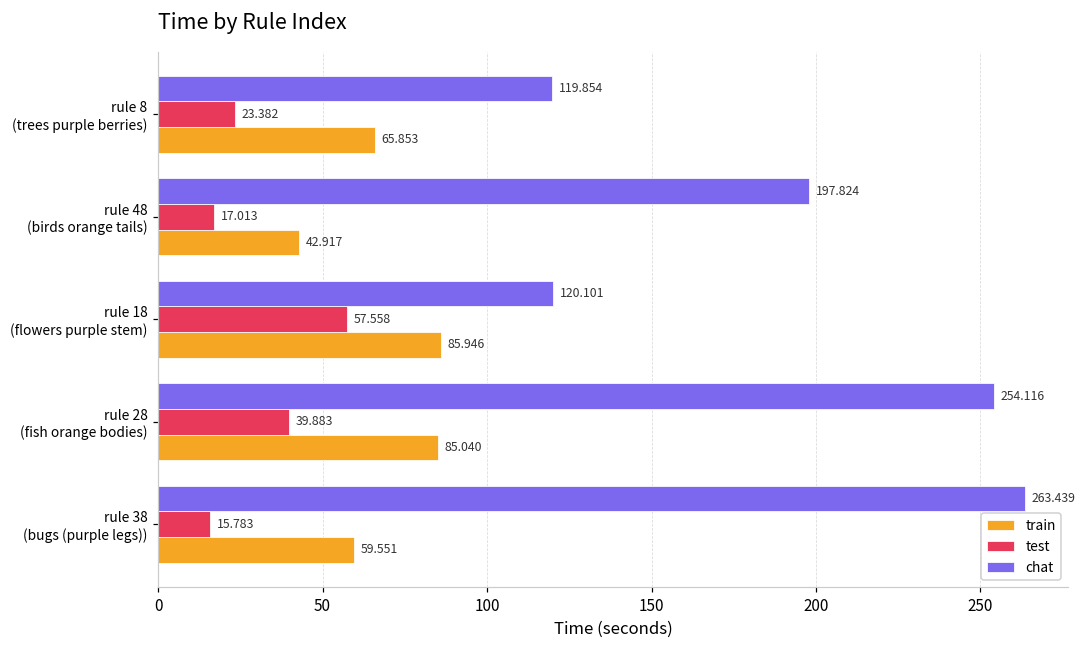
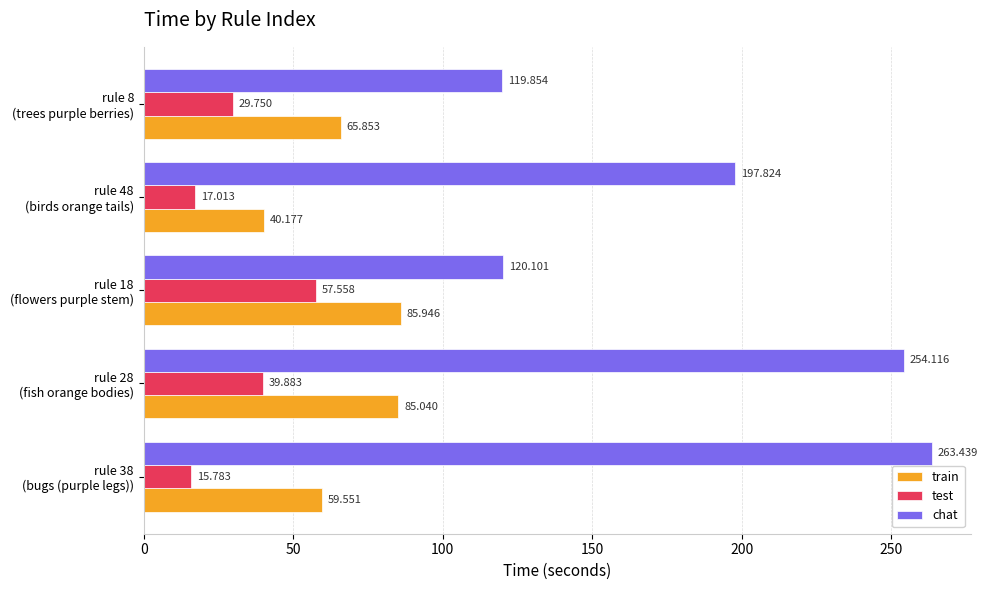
  {
    "train": {
      "rule 8 (trees purple berries)": 65.853,
-     "rule 48 (birds orange tails)": 42.917,
+     "rule 48 (birds orange tails)": 40.177,
      "rule 18 (flowers purple stem)": 85.946,
      "rule 28 (fish orange bodies)": 85.040,
      "rule 38 (bugs (purple legs))": 59.551
    },
    "test": {
-     "rule 8 (trees purple berries)": 23.382,
+     "rule 8 (trees purple berries)": 29.750,
      "rule 48 (birds orange tails)": 17.013,
      "rule 18 (flowers purple stem)": 57.558,
      "rule 28 (fish orange bodies)": 39.883,
      "rule 38 (bugs (purple legs))": 15.783
    },
    "chat": {
      "rule 8 (trees purple berries)": 119.854,
      "rule 48 (birds orange tails)": 197.824,
      "rule 18 (flowers purple stem)": 120.101,
      "rule 28 (fish orange bodies)": 254.116,
      "rule 38 (bugs (purple legs))": 263.439
    }
  }
